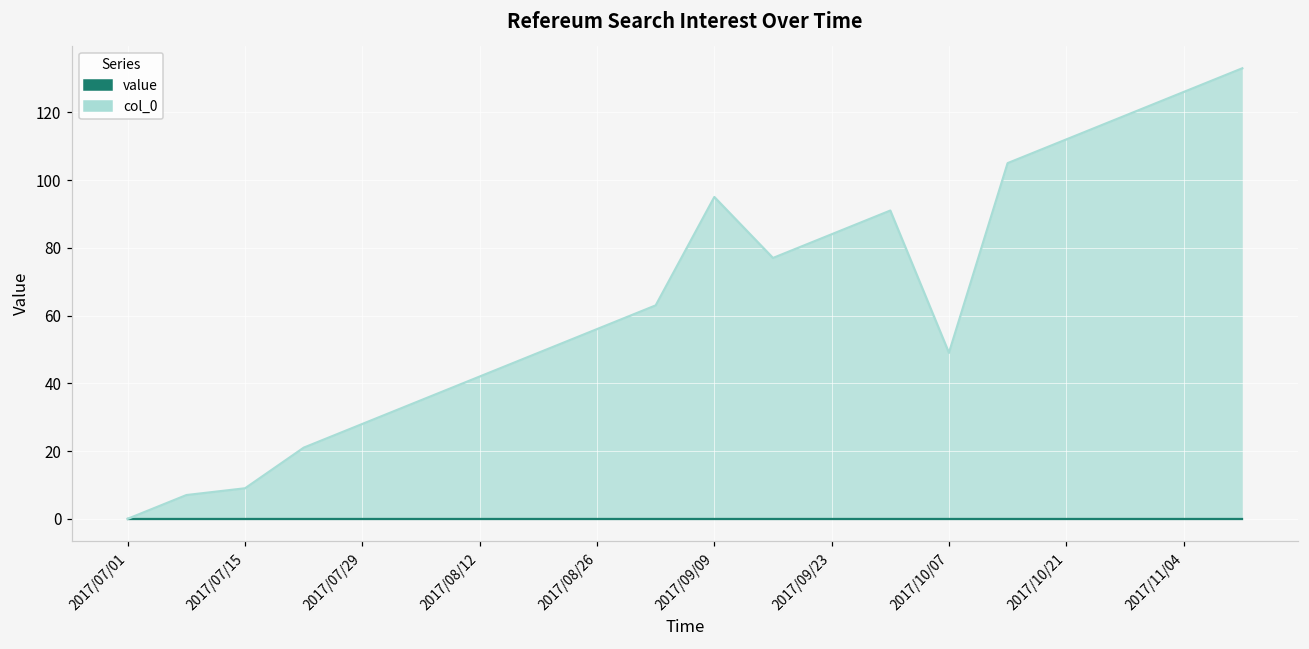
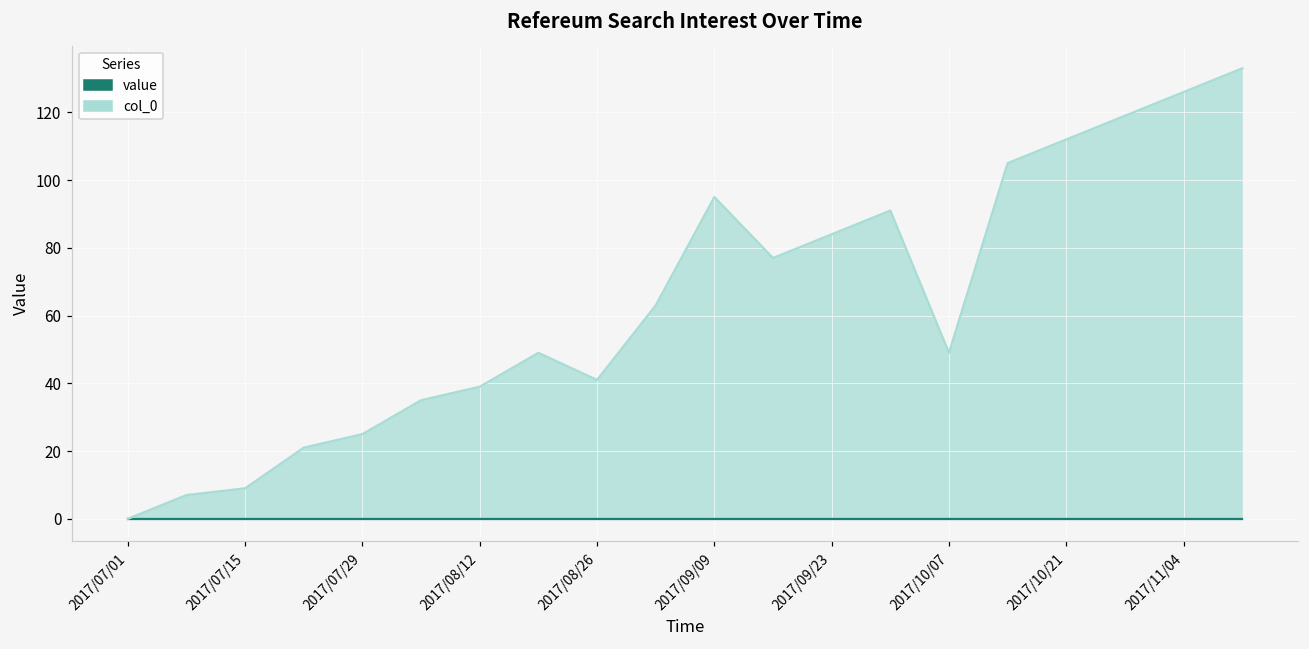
  {
    "value": {
      "2017/07/15": 0,
      "2017/07/29": 0,
      "2017/08/12": 0,
      "2017/08/26": 0,
      "2017/09/09": 0,
      "2017/09/23": 0,
      "2017/10/07": 0,
      "2017/10/21": 0,
      "2017/11/04": 0
    },
    "col_0": {
      "2017/07/15": 9,
-     "2017/07/29": 28,
-     "2017/08/12": 42,
-     "2017/08/26": 56,
+     "2017/07/29": 25,
+     "2017/08/12": 39,
+     "2017/08/26": 41,
      "2017/09/09": 95,
      "2017/09/23": 84,
      "2017/10/07": 49,
      "2017/10/21": 112,
      "2017/11/04": 126
    }
  }
